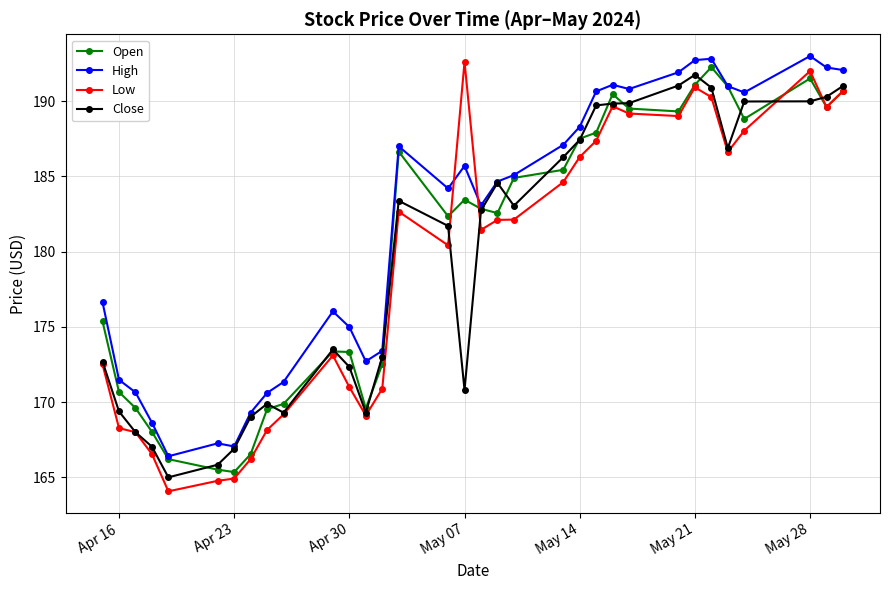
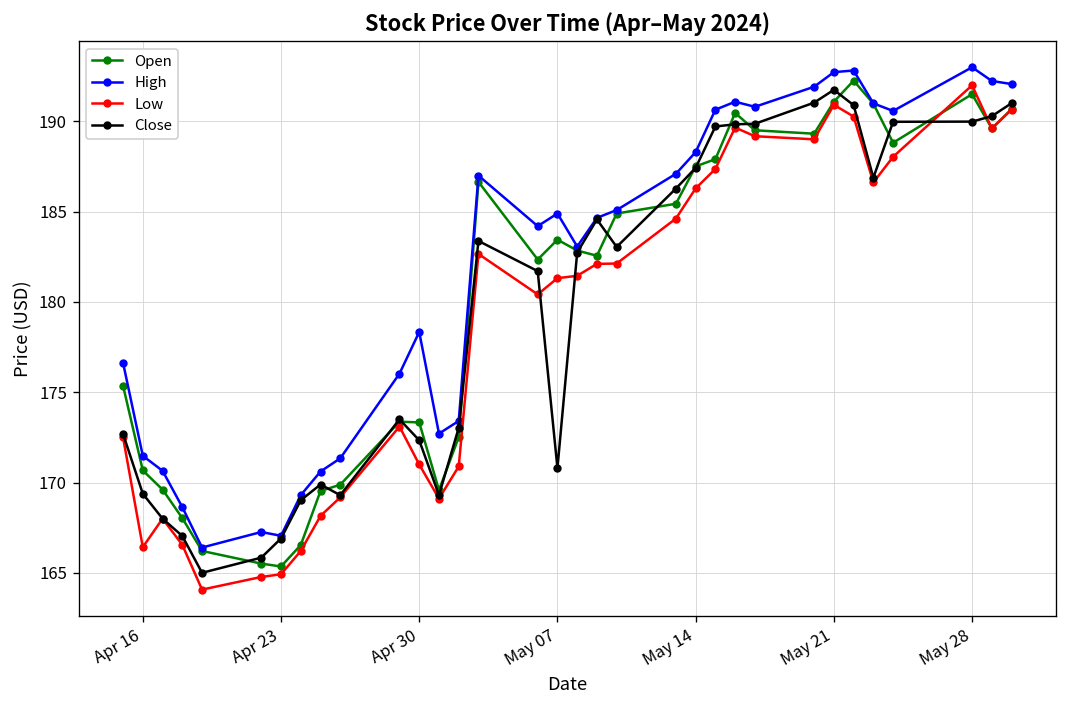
  {
    "Open": {
      "Apr 16": 170.7,
      "Apr 23": 165.4,
      "Apr 30": 173.3,
      "May 07": 183.5,
      "May 28": 191.5
    },
    "High": {
      "Apr 16": 171.5,
-     "Apr 30": 175.0,
-     "May 07": 185.7,
+     "Apr 30": 178.3,
+     "May 07": 184.9,
      "May 14": 188.3,
      "May 21": 192.7,
      "May 28": 193.0
    },
    "Low": {
-     "Apr 16": 168.3,
+     "Apr 16": 166.4,
      "Apr 23": 164.9,
      "Apr 30": 171.0,
-     "May 07": 192.6,
+     "May 07": 181.3,
      "May 14": 186.3,
      "May 28": 192.0
    },
    "Close": {
      "Apr 16": 169.4,
      "Apr 30": 172.3,
      "May 07": 170.8,
      "May 21": 191.8,
      "May 28": 190.0
    }
  }
